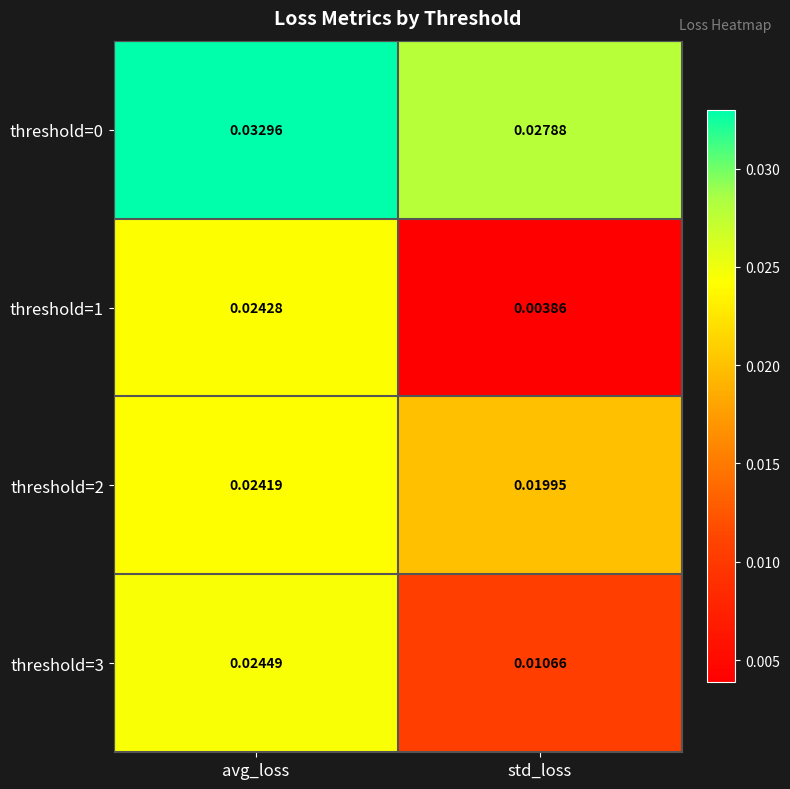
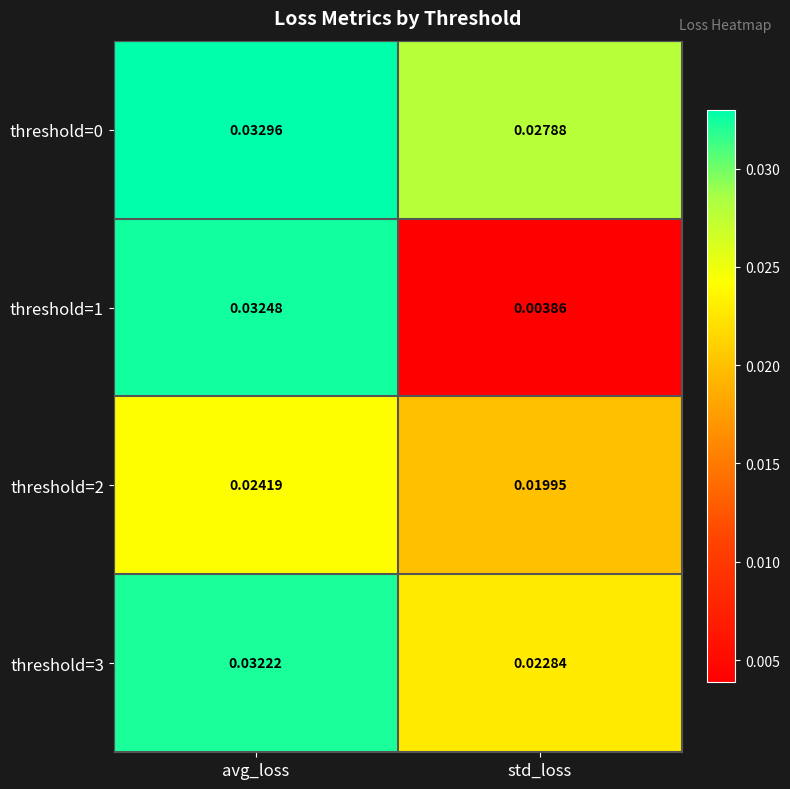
  {
    "threshold=0": {
      "avg_loss": 0.03296,
      "std_loss": 0.02788
    },
    "threshold=1": {
-     "avg_loss": 0.02428,
+     "avg_loss": 0.03248,
      "std_loss": 0.00386
    },
    "threshold=2": {
      "avg_loss": 0.02419,
      "std_loss": 0.01995
    },
    "threshold=3": {
-     "avg_loss": 0.02449,
-     "std_loss": 0.01066
+     "avg_loss": 0.03222,
+     "std_loss": 0.02284
    }
  }
